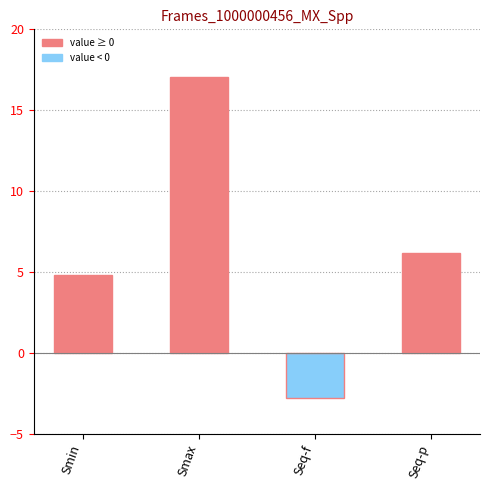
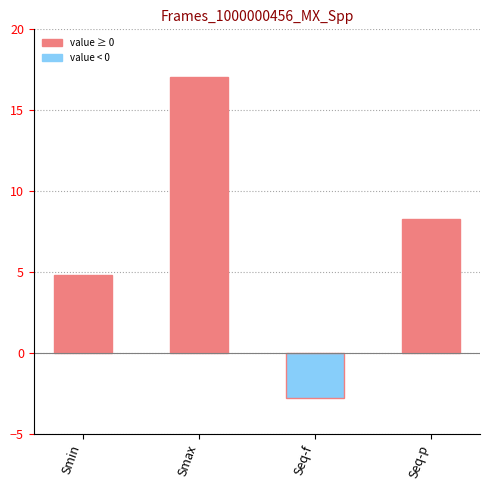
  {
    "Smin": 4.8,
    "Smax": 17.1,
    "Seq-f": -2.8,
-   "Seq-p": 6.2
+   "Seq-p": 8.3
  }
